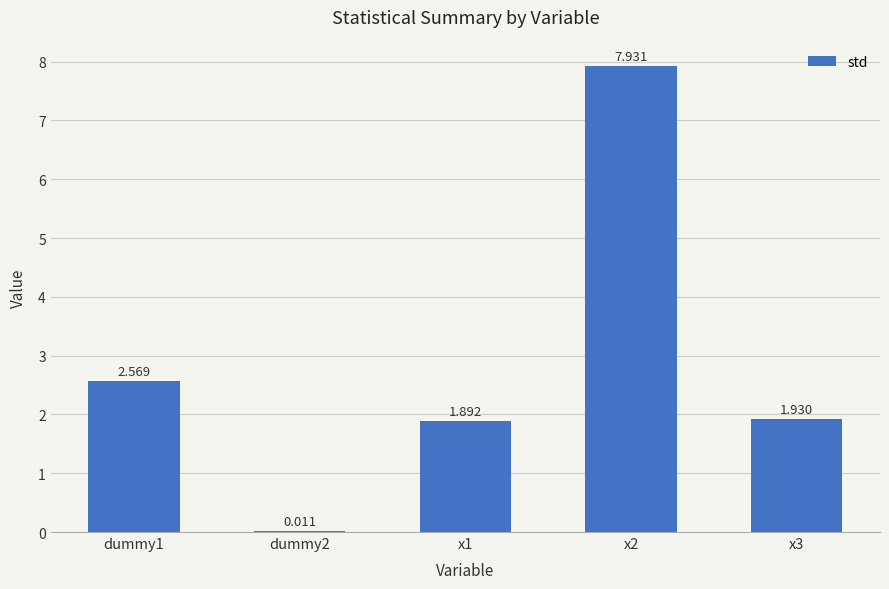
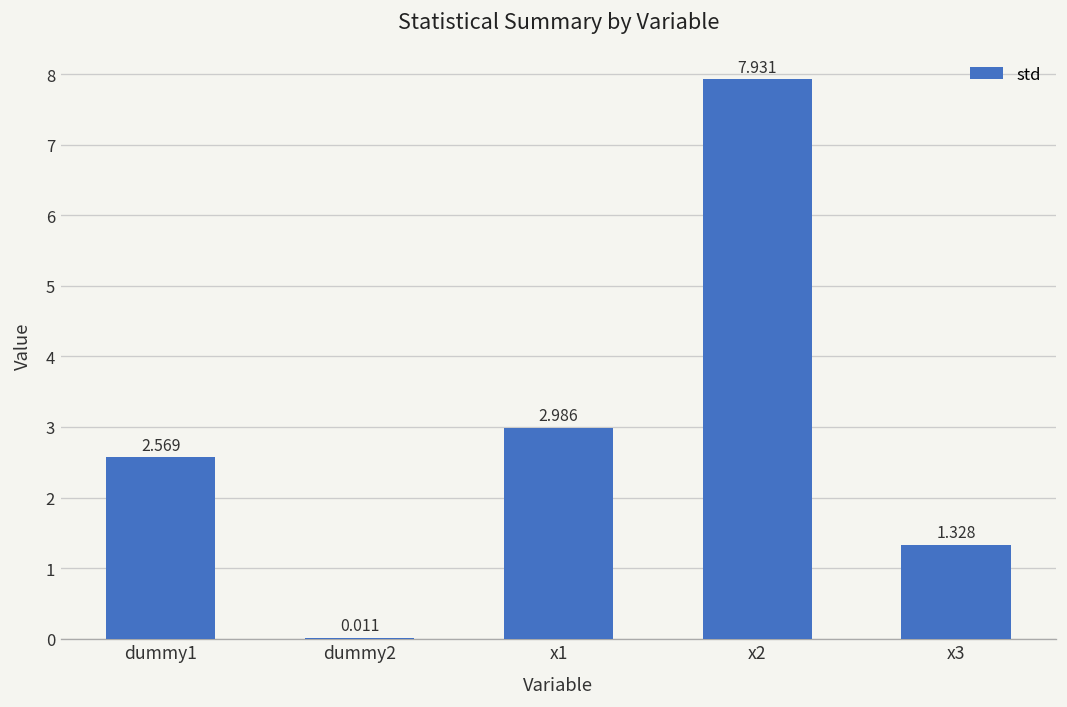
  {
    "dummy1": 2.569,
    "dummy2": 0.011,
-   "x1": 1.892,
+   "x1": 2.986,
    "x2": 7.931,
-   "x3": 1.930
+   "x3": 1.328
  }
